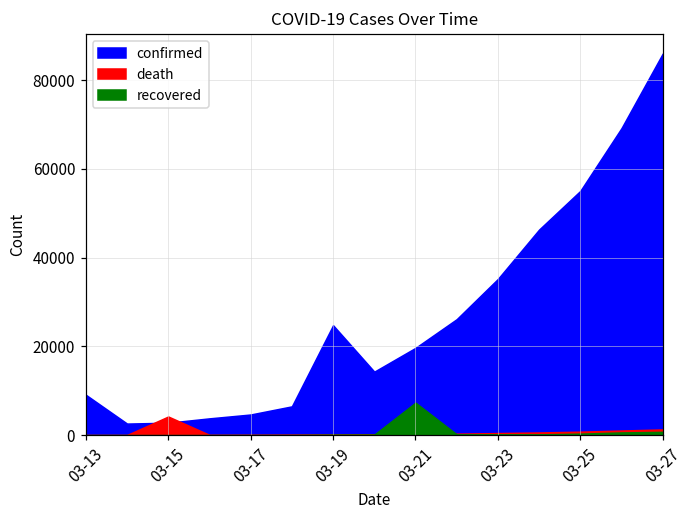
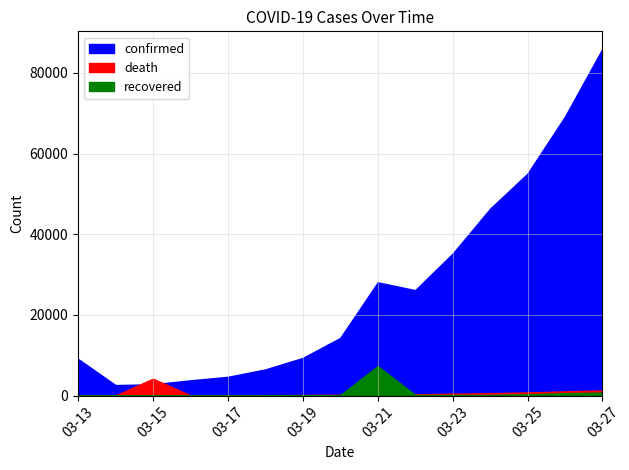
  {
    "confirmed": {
      "03-13": 9000,
      "03-17": 5000,
-     "03-19": 25000,
-     "03-21": 20000,
+     "03-19": 9000,
+     "03-21": 28000,
      "03-23": 35000,
      "03-25": 55000,
      "03-27": 86000
    },
    "death": {
      "03-15": 4000
    },
    "recovered": {
      "03-21": 7000
    }
  }
